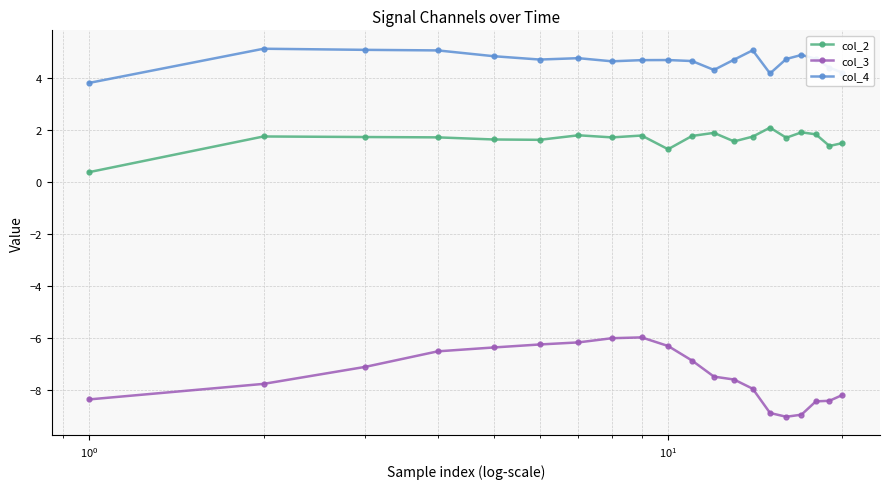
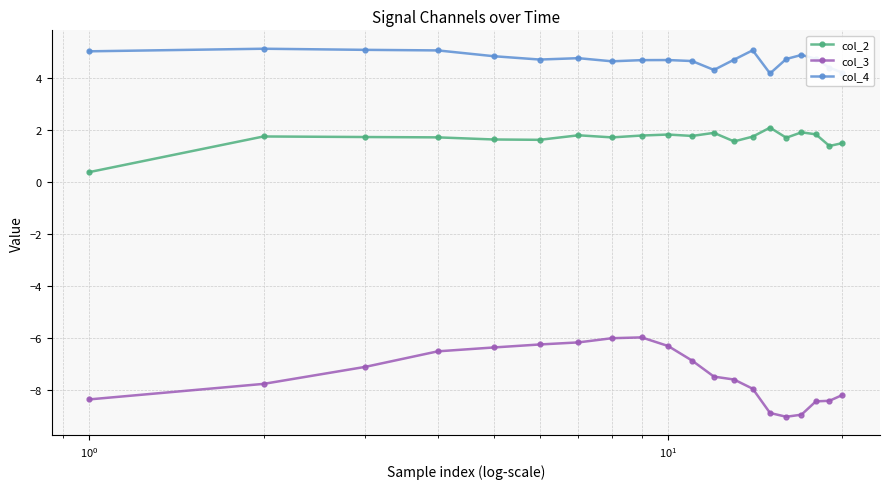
  {
    "col_2": {
      "10^0": 0.4,
-     "10^1": 1.3
+     "10^1": 1.8
    },
    "col_3": {
      "10^0": -8.4,
      "10^1": -6.3
    },
    "col_4": {
-     "10^0": 3.8,
+     "10^0": 5.0,
      "10^1": 4.7
    }
  }
